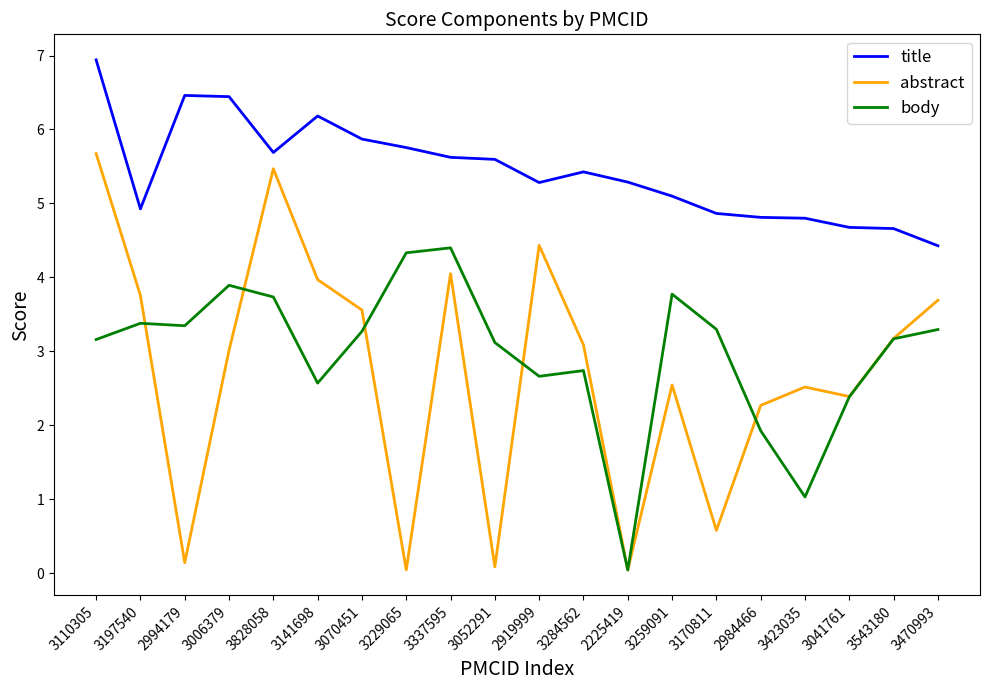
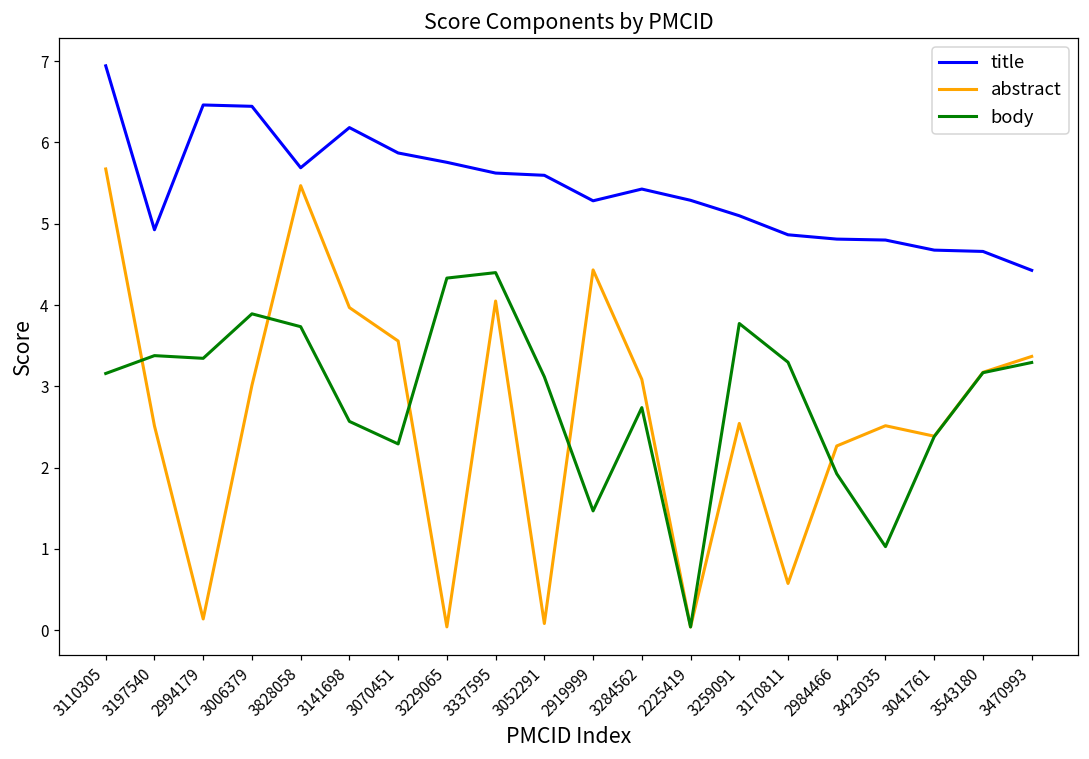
  {
    "title": {
      "3110305": 6.9,
      "3197540": 4.9,
      "2994179": 6.5,
      "3006379": 6.4,
      "3828058": 5.7,
      "3141698": 6.2,
      "3070451": 5.9,
      "3229065": 5.8,
      "3337595": 5.6,
      "3052291": 5.6,
      "2919999": 5.3,
      "3284562": 5.4,
      "2225419": 5.3,
      "3259091": 5.1,
      "3170811": 4.9,
      "2984466": 4.8,
      "3423035": 4.8,
      "3041761": 4.7,
      "3543180": 4.7,
      "3470993": 4.4
    },
    "abstract": {
      "3110305": 5.7,
-     "3197540": 3.8,
+     "3197540": 2.5,
      "2994179": 0.1,
      "3006379": 3.0,
      "3828058": 5.5,
      "3141698": 4.0,
      "3070451": 3.6,
      "3229065": 0.0,
      "3337595": 4.0,
      "3052291": 0.1,
      "2919999": 4.4,
      "3284562": 3.1,
      "3259091": 2.5,
      "3170811": 0.6,
      "2984466": 2.3,
      "3423035": 2.5,
-     "3470993": 3.7
+     "3470993": 3.4
    },
    "body": {
      "3110305": 3.2,
      "3197540": 3.4,
      "2994179": 3.3,
      "3006379": 3.9,
      "3828058": 3.7,
      "3141698": 2.6,
-     "3070451": 3.3,
+     "3070451": 2.3,
      "3229065": 4.3,
      "3337595": 4.4,
      "3052291": 3.1,
-     "2919999": 2.7,
+     "2919999": 1.5,
      "3284562": 2.7,
      "3259091": 3.8,
      "3170811": 3.3,
      "2984466": 1.9,
      "3423035": 1.0,
      "3470993": 3.3
    }
  }
